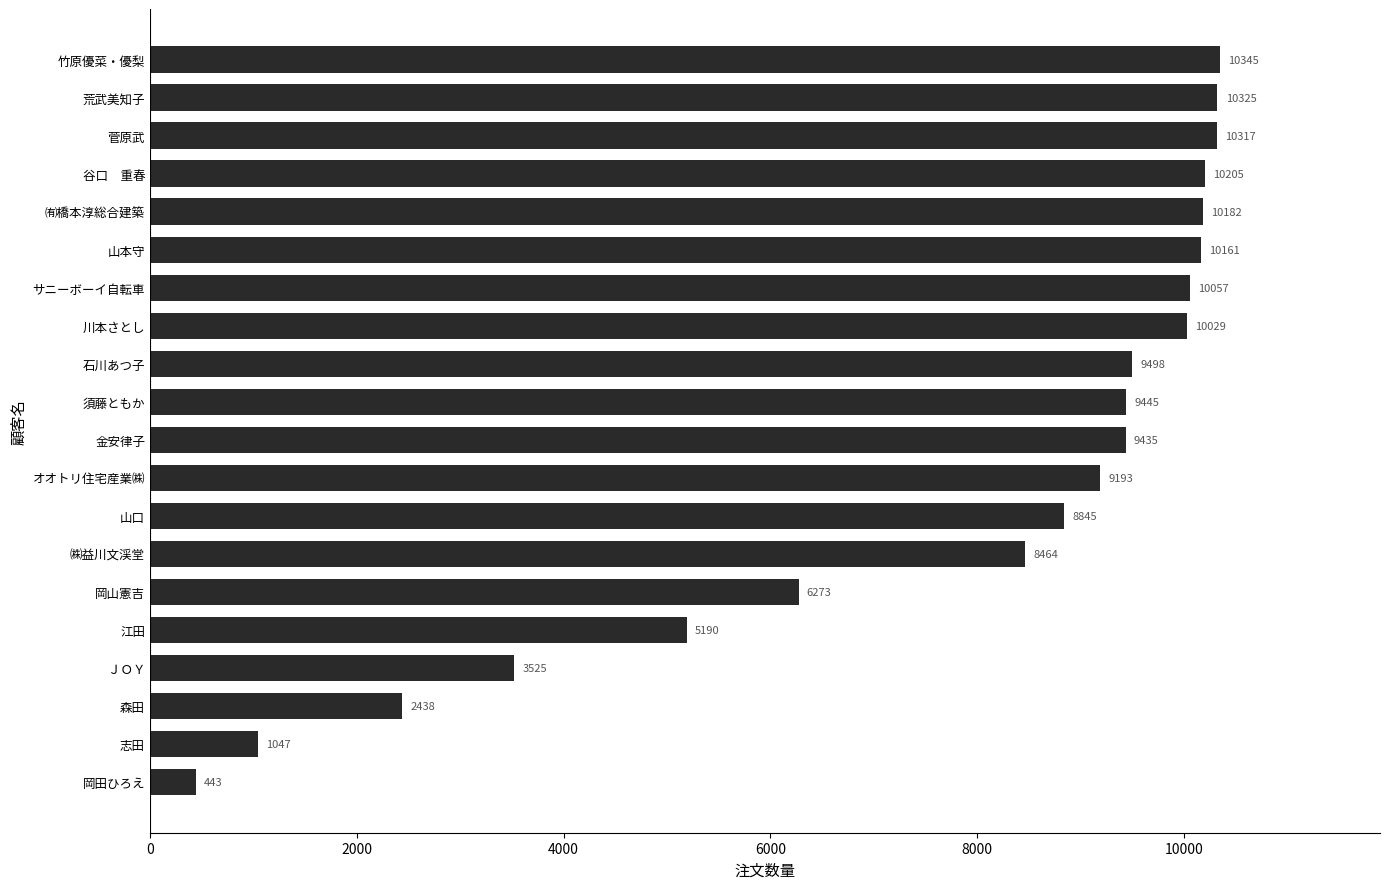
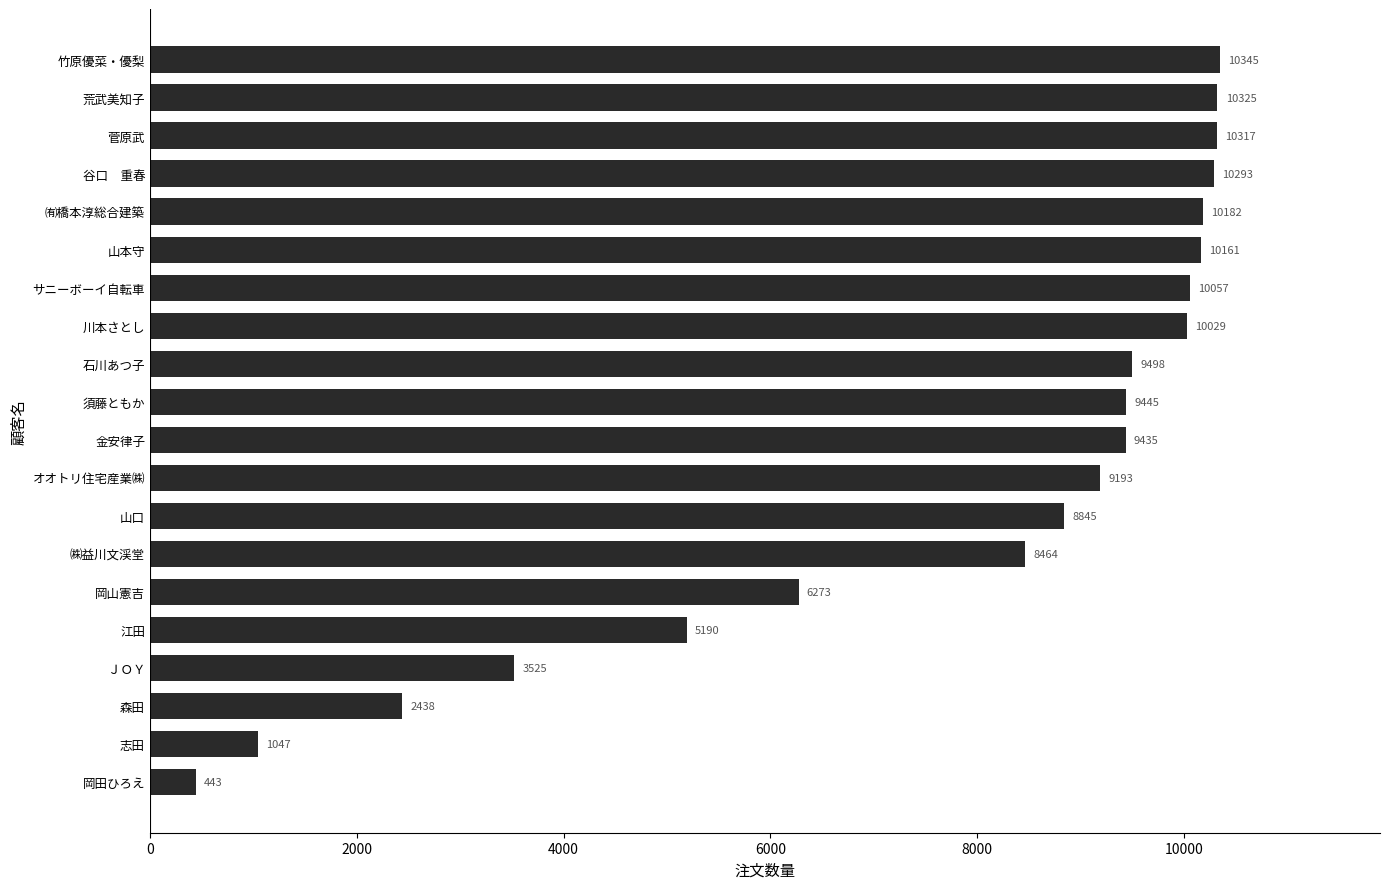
  {
    "竹原優菜・優梨": 10345,
    "荒武美知子": 10325,
    "菅原武": 10317,
-   "谷口 重春": 10205,
+   "谷口 重春": 10293,
    "㈲橋本淳総合建築": 10182,
    "山本守": 10161,
    "サニーボーイ自転車": 10057,
    "川本さとし": 10029,
    "石川あつ子": 9498,
    "須藤ともか": 9445,
    "オオトリ住宅産業㈱": 9193,
    "山口": 8845,
    "㈱益川文渓堂": 8464,
    "岡山憲吉": 6273,
    "江田": 5190,
    "ＪＯＹ": 3525,
    "森田": 2438,
    "志田": 1047,
    "岡田ひろえ": 443
  }
